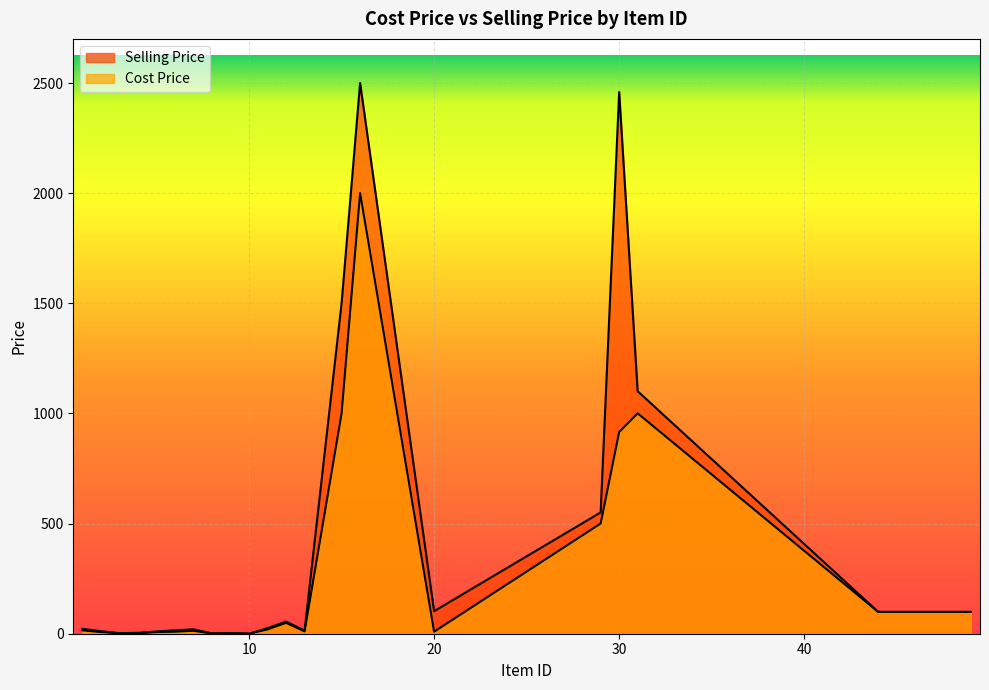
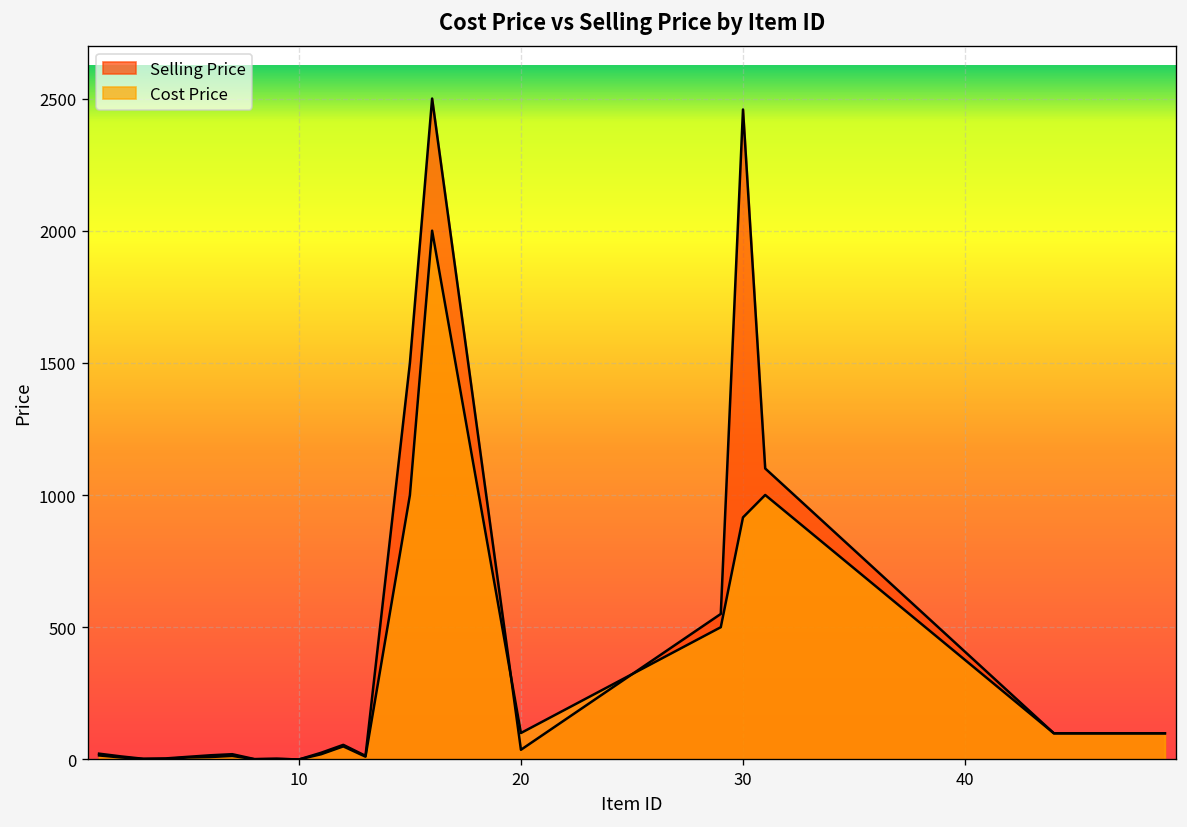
  {
    "Selling Price": {
-     "20": 100,
+     "20": 40,
      "30": 2460
    },
    "Cost Price": {
-     "20": 10,
+     "20": 100,
      "30": 920
    }
  }
